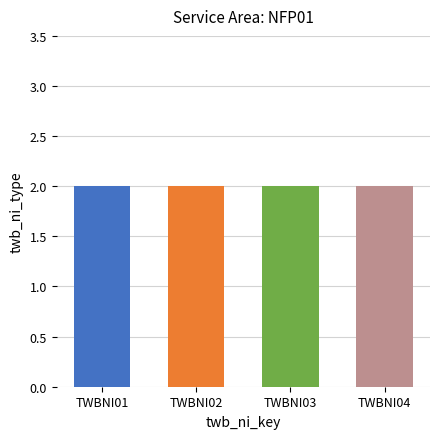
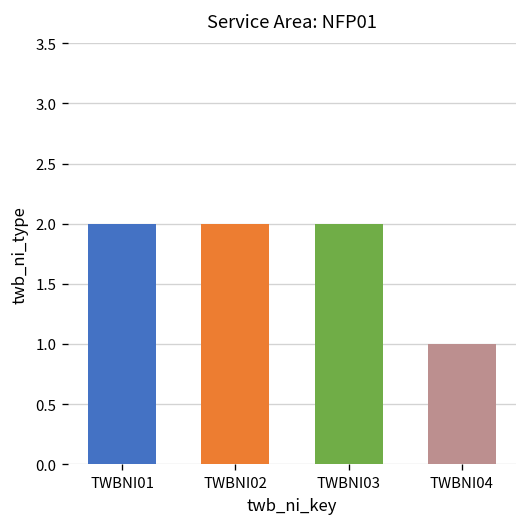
  {
    "TWBNI01": 2,
    "TWBNI02": 2,
    "TWBNI03": 2,
-   "TWBNI04": 2
+   "TWBNI04": 1
  }
